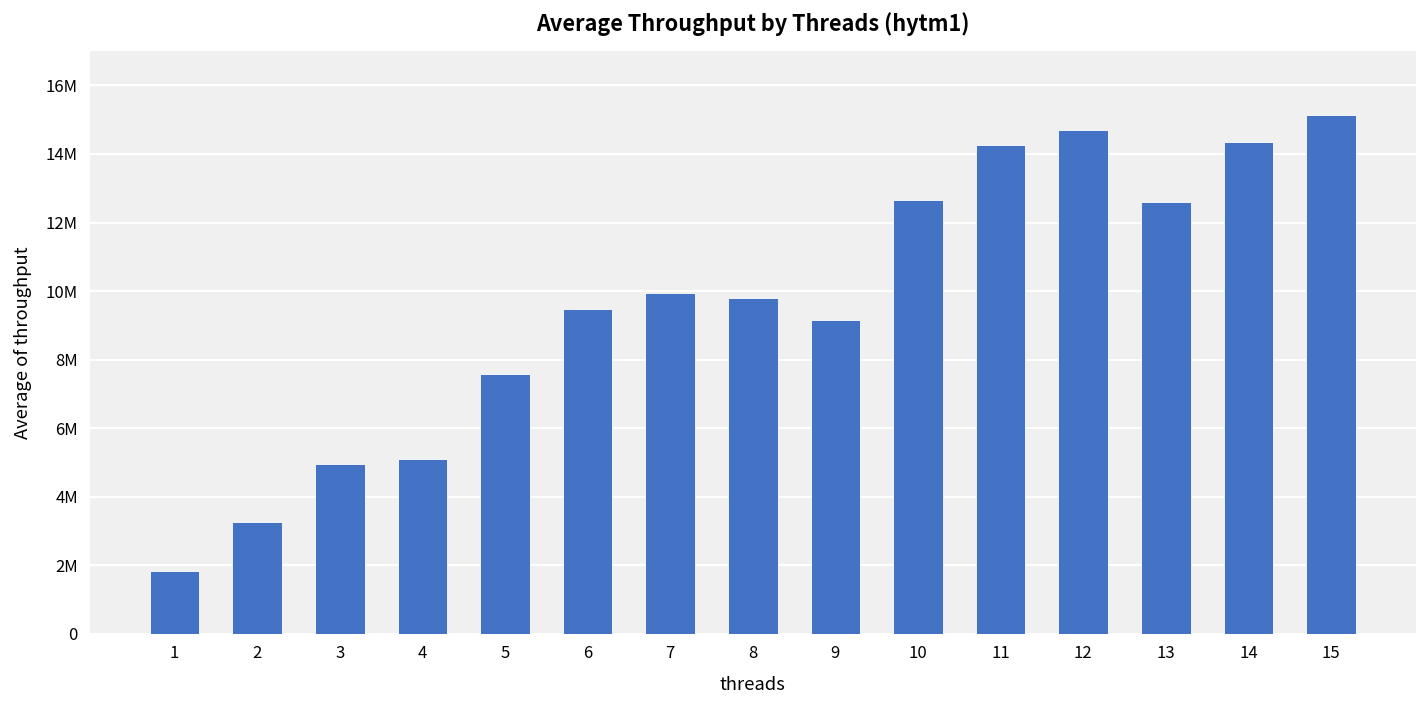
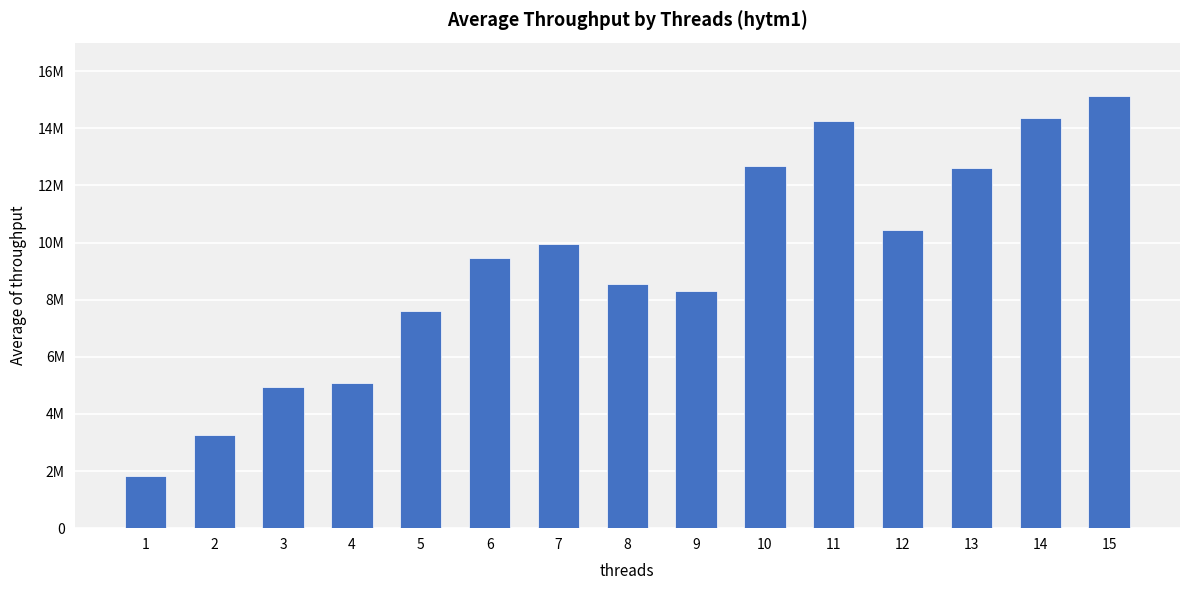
  {
    "1": 1800000,
    "2": 3300000,
    "3": 4900000,
    "4": 5100000,
    "5": 7600000,
    "6": 9500000,
    "7": 9900000,
-   "8": 9800000,
-   "9": 9100000,
+   "8": 8600000,
+   "9": 8300000,
    "10": 12700000,
    "11": 14300000,
-   "12": 14700000,
+   "12": 10400000,
    "13": 12600000,
    "14": 14400000,
    "15": 15100000
  }
